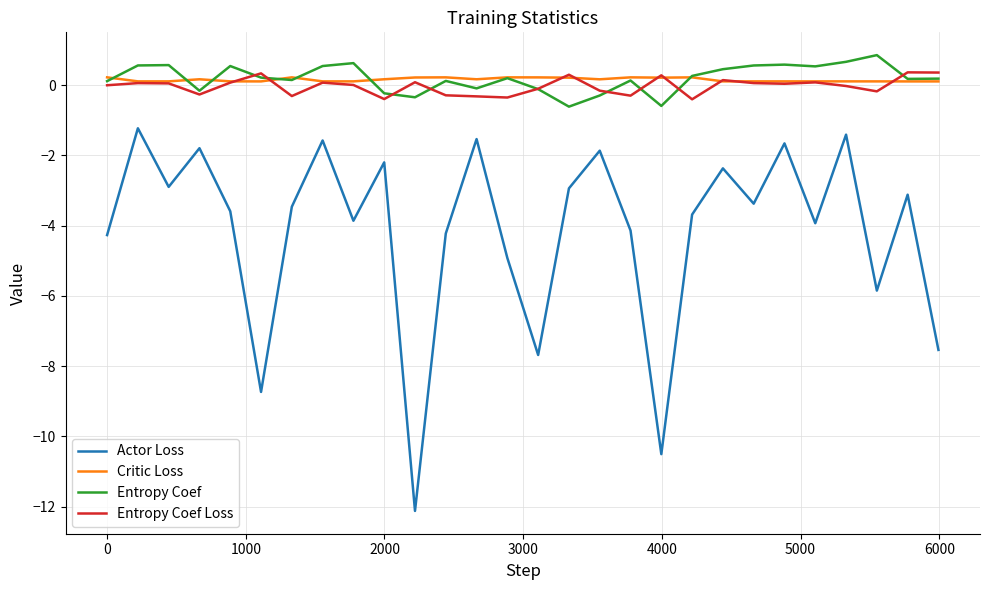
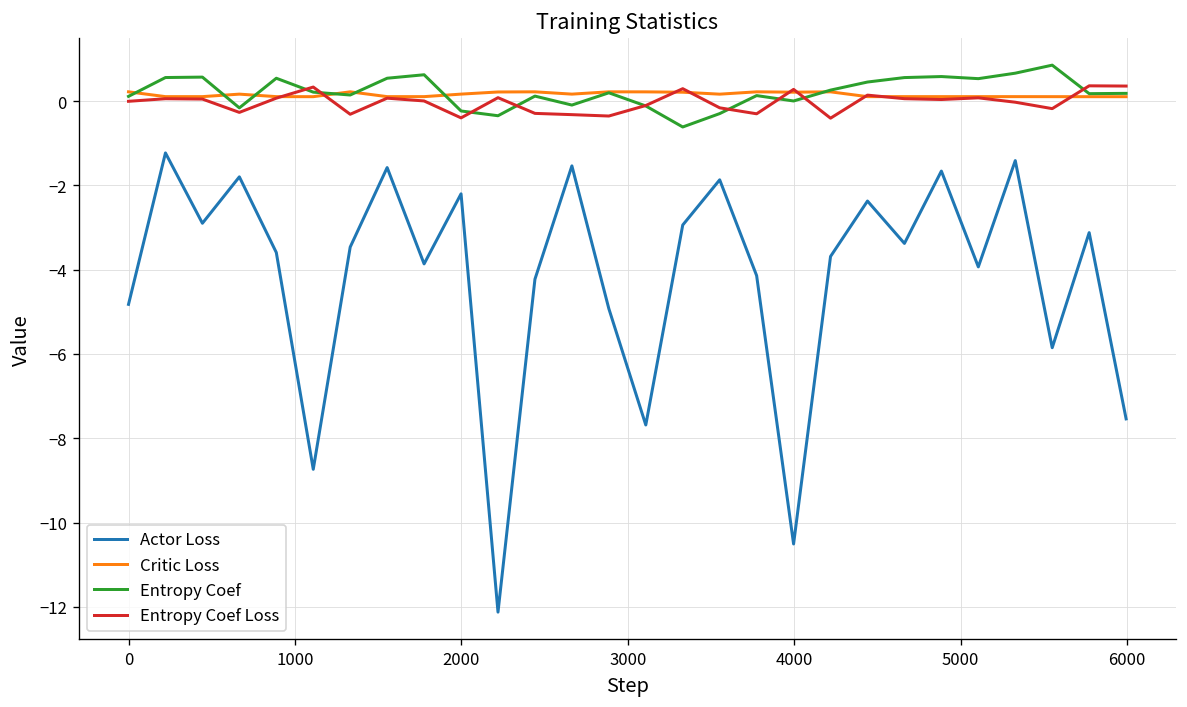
  {
    "Actor Loss": {
-     "0": -4.3,
+     "0": -4.8,
      "2000": -2.2,
      "4000": -10.5
    },
    "Critic Loss": {
      "0": 0.2,
      "2000": 0.2
    },
    "Entropy Coef": {
      "0": 0.1,
      "2000": -0.2,
-     "4000": -0.6
+     "4000": 0.0
    },
    "Entropy Coef Loss": {
      "0": 0.0,
      "2000": -0.4
    }
  }
